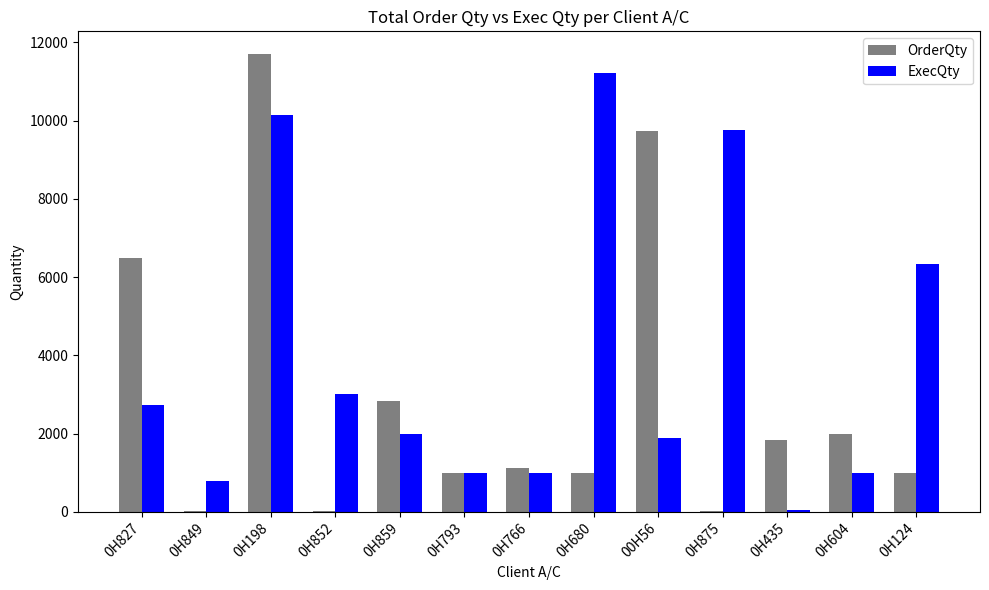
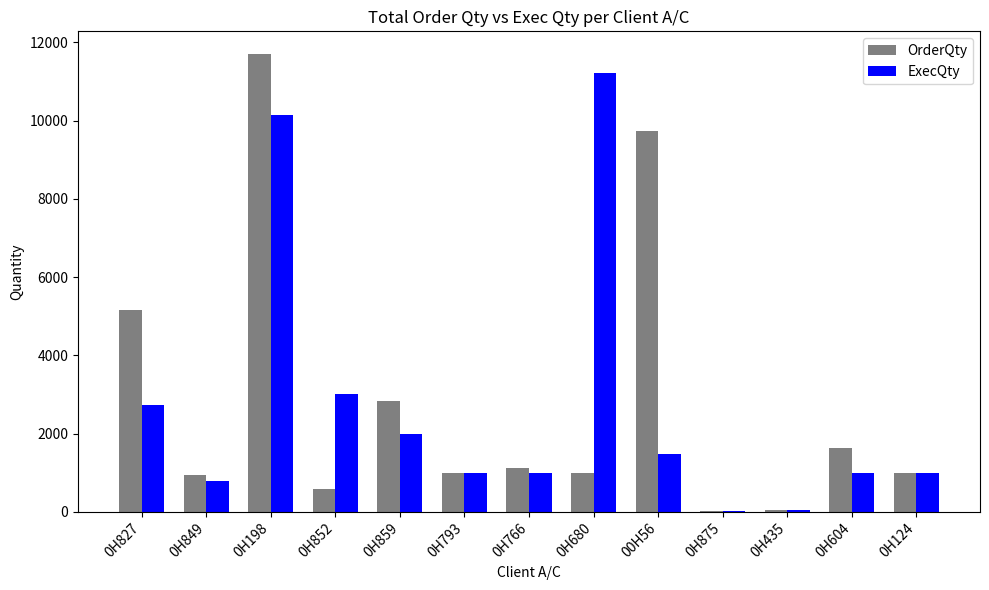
  {
    "OrderQty": {
-     "0H827": 6500,
-     "0H849": 0,
+     "0H827": 5200,
+     "0H849": 900,
      "0H198": 11700,
-     "0H852": 0,
+     "0H852": 600,
      "0H859": 2800,
      "0H793": 1000,
      "0H766": 1100,
      "0H680": 1000,
      "00H56": 9700,
-     "0H435": 1800,
-     "0H604": 2000,
+     "0H435": 100,
+     "0H604": 1600,
      "0H124": 1000
    },
    "ExecQty": {
      "0H827": 2700,
      "0H849": 800,
      "0H198": 10200,
      "0H852": 3000,
      "0H859": 2000,
      "0H793": 1000,
      "0H766": 1000,
      "0H680": 11200,
-     "00H56": 1900,
-     "0H875": 9800,
+     "00H56": 1500,
+     "0H875": 0,
      "0H604": 1000,
-     "0H124": 6300
+     "0H124": 1000
    }
  }
